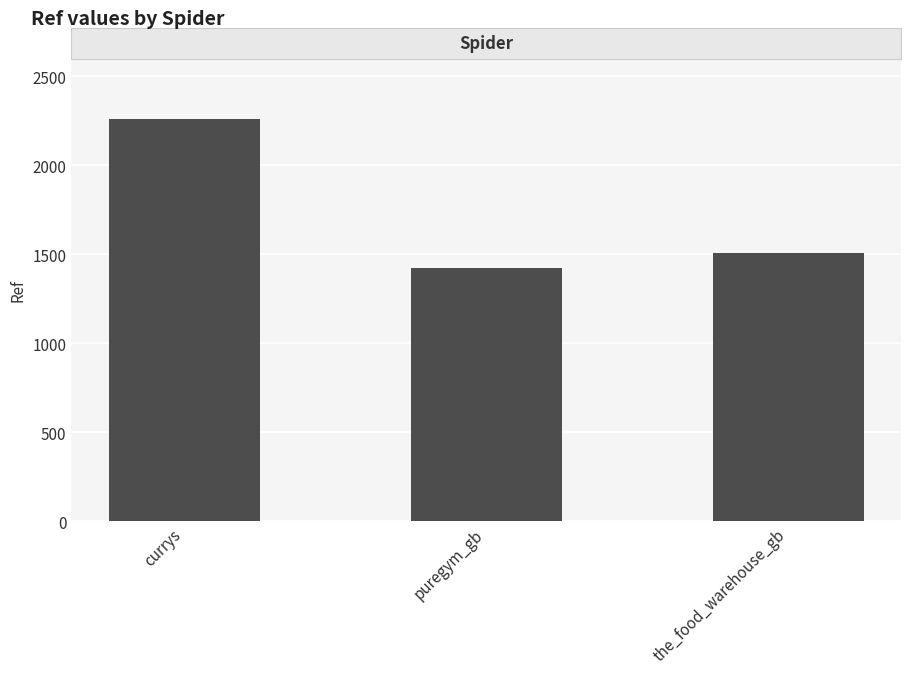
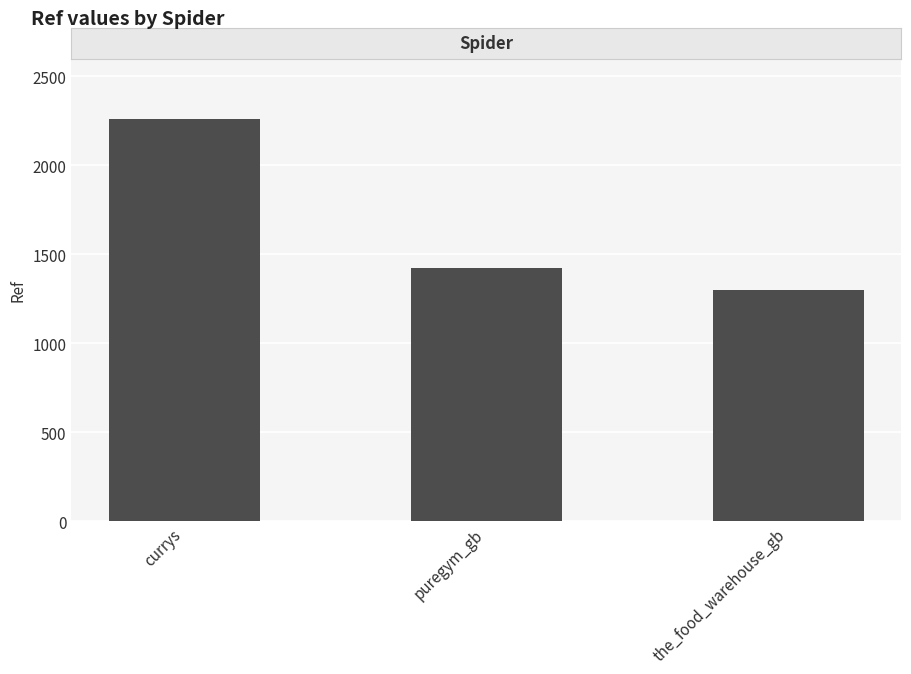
  {
    "currys": 2260,
    "puregym_gb": 1420,
-   "the_food_warehouse_gb": 1500
+   "the_food_warehouse_gb": 1300
  }
